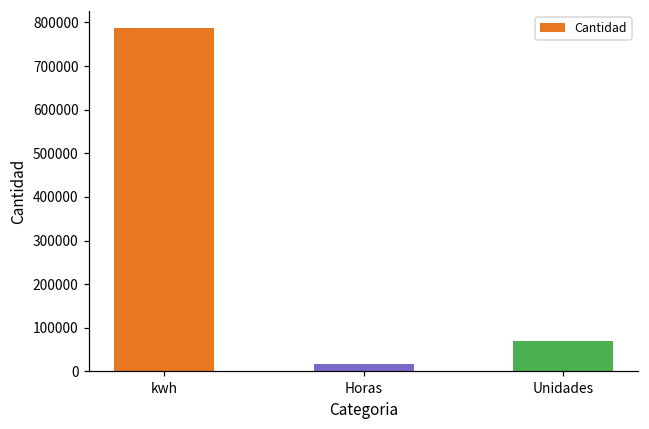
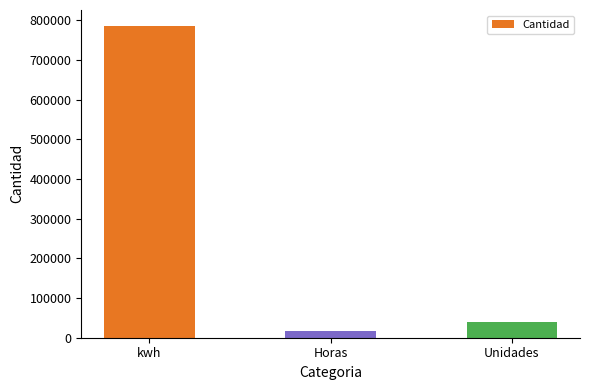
  {
    "kwh": 790000,
    "Horas": 20000,
-   "Unidades": 70000
+   "Unidades": 40000
  }
